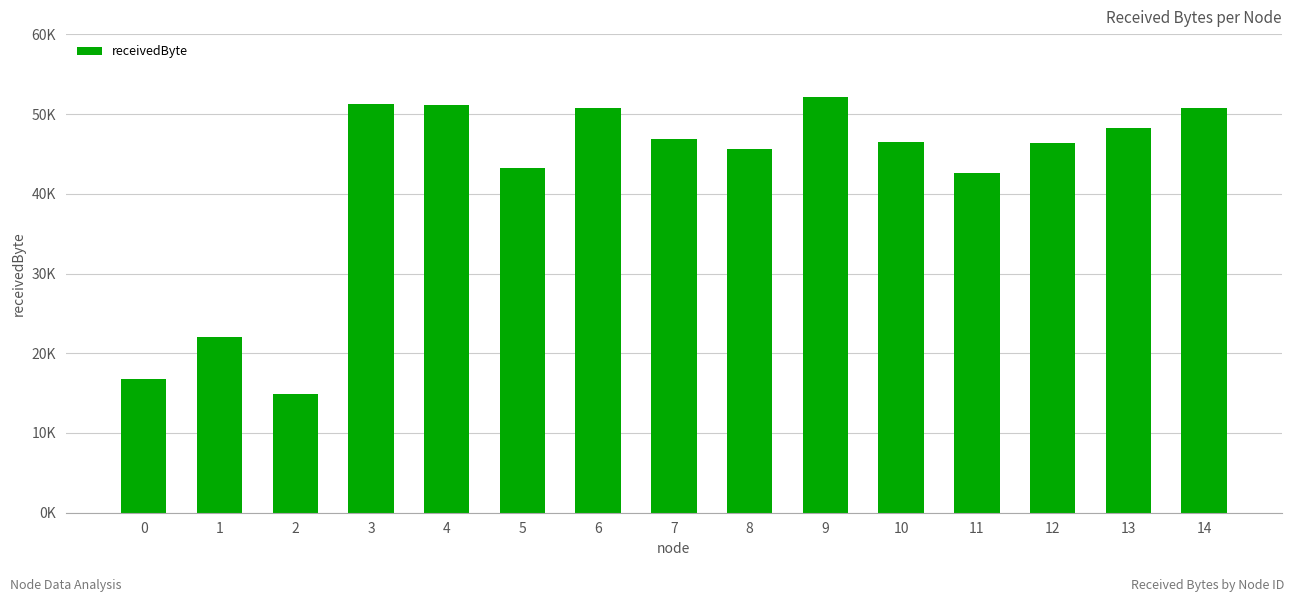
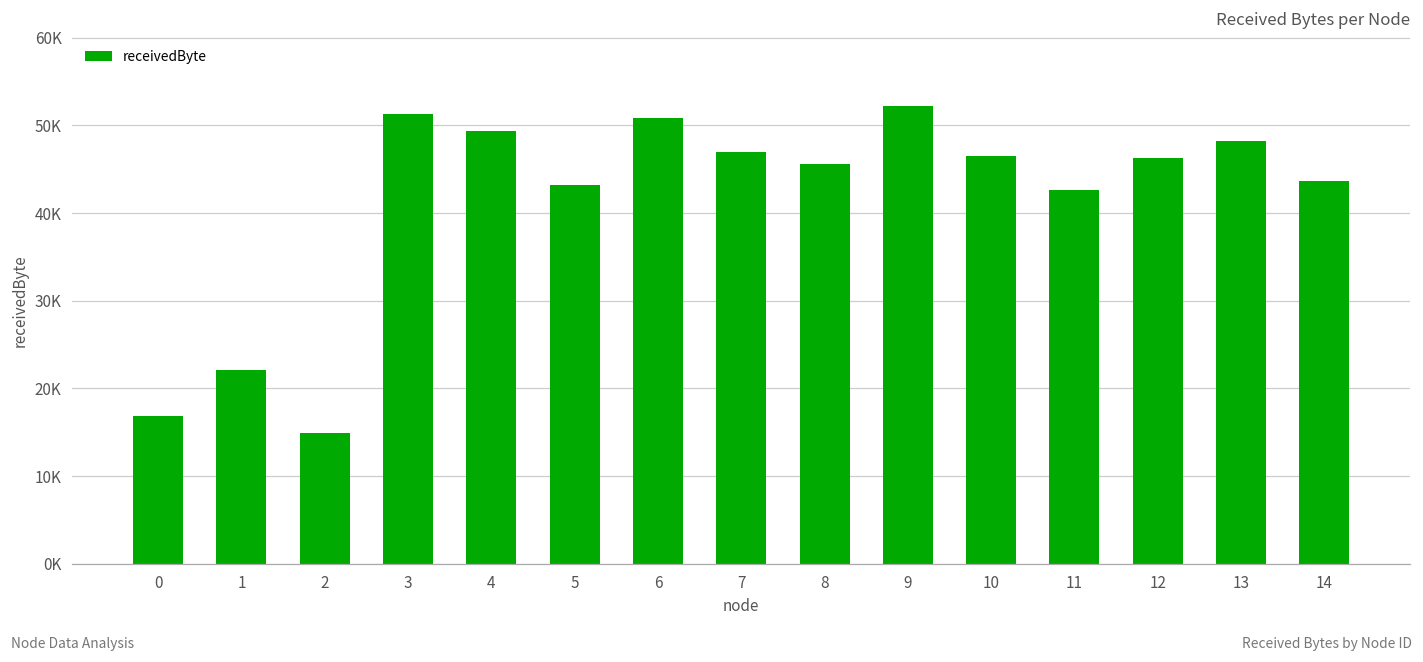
  {
    "0": 17000,
    "1": 22000,
    "2": 15000,
    "3": 51000,
-   "4": 51000,
+   "4": 49000,
    "5": 43000,
    "6": 51000,
    "7": 47000,
    "8": 46000,
    "9": 52000,
    "10": 47000,
    "11": 43000,
    "12": 46000,
    "13": 48000,
-   "14": 51000
+   "14": 44000
  }
